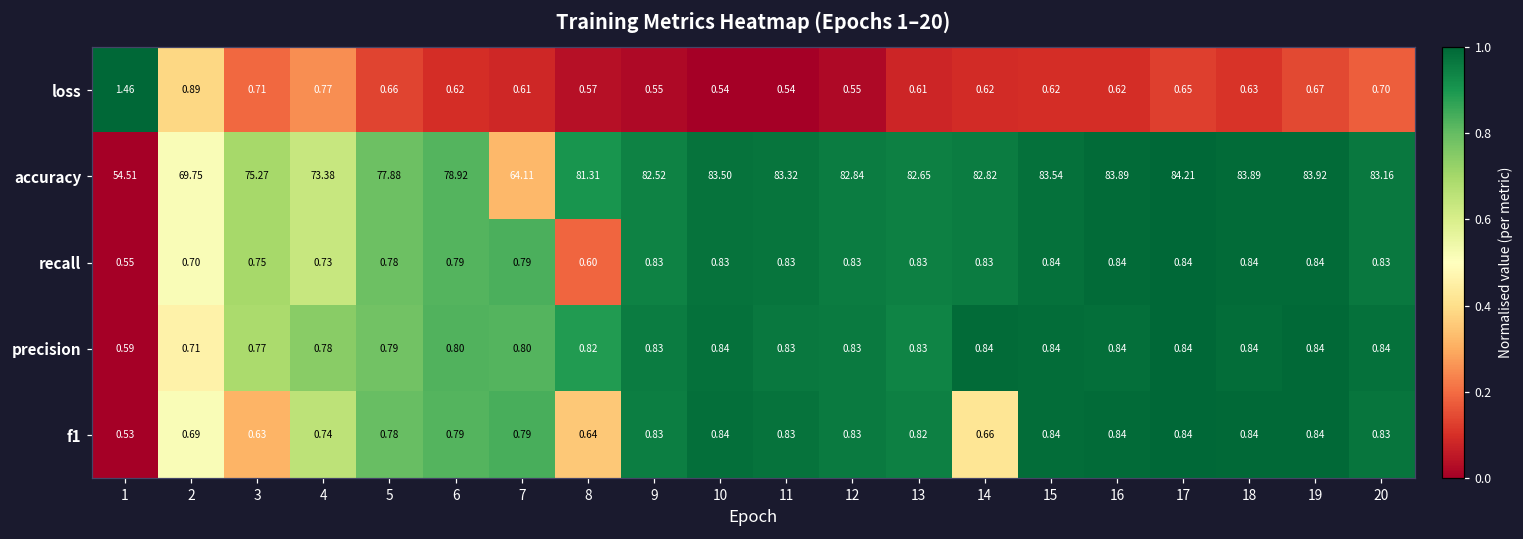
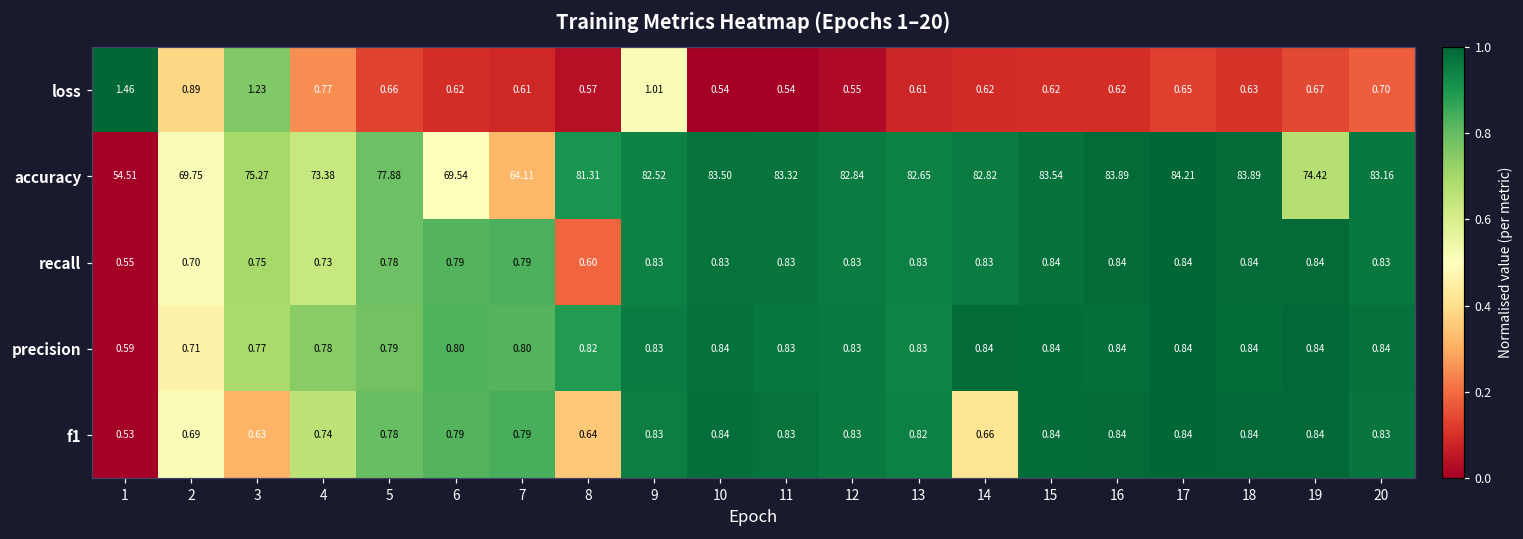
  {
    "loss": {
      "1": 1.46,
      "2": 0.89,
-     "3": 0.71,
+     "3": 1.23,
      "4": 0.77,
      "5": 0.66,
      "6": 0.62,
      "7": 0.61,
      "8": 0.57,
-     "9": 0.55,
+     "9": 1.01,
      "10": 0.54,
      "11": 0.54,
      "12": 0.55,
      "13": 0.61,
      "14": 0.62,
      "15": 0.62,
      "16": 0.62,
      "17": 0.65,
      "18": 0.63,
      "19": 0.67,
      "20": 0.70
    },
    "accuracy": {
      "1": 54.51,
      "2": 69.75,
      "3": 75.27,
      "4": 73.38,
      "5": 77.88,
-     "6": 78.92,
+     "6": 69.54,
      "7": 64.11,
      "8": 81.31,
      "9": 82.52,
      "10": 83.50,
      "11": 83.32,
      "12": 82.84,
      "13": 82.65,
      "14": 82.82,
      "15": 83.54,
      "16": 83.89,
      "17": 84.21,
      "18": 83.89,
-     "19": 83.92,
+     "19": 74.42,
      "20": 83.16
    },
    "recall": {
      "1": 0.55,
      "2": 0.70,
      "3": 0.75,
      "4": 0.73,
      "5": 0.78,
      "6": 0.79,
      "7": 0.79,
      "8": 0.60,
      "9": 0.83,
      "10": 0.83,
      "11": 0.83,
      "12": 0.83,
      "13": 0.83,
      "14": 0.83,
      "15": 0.84,
      "16": 0.84,
      "17": 0.84,
      "18": 0.84,
      "19": 0.84,
      "20": 0.83
    },
    "precision": {
      "1": 0.59,
      "2": 0.71,
      "3": 0.77,
      "4": 0.78,
      "5": 0.79,
      "6": 0.80,
      "7": 0.80,
      "8": 0.82,
      "9": 0.83,
      "10": 0.84,
      "11": 0.83,
      "12": 0.83,
      "13": 0.83,
      "14": 0.84,
      "15": 0.84,
      "16": 0.84,
      "17": 0.84,
      "18": 0.84,
      "19": 0.84,
      "20": 0.84
    },
    "f1": {
      "1": 0.53,
      "2": 0.69,
      "3": 0.63,
      "4": 0.74,
      "5": 0.78,
      "6": 0.79,
      "7": 0.79,
      "8": 0.64,
      "9": 0.83,
      "10": 0.84,
      "11": 0.83,
      "12": 0.83,
      "13": 0.82,
      "14": 0.66,
      "15": 0.84,
      "16": 0.84,
      "17": 0.84,
      "18": 0.84,
      "19": 0.84,
      "20": 0.83
    }
  }
